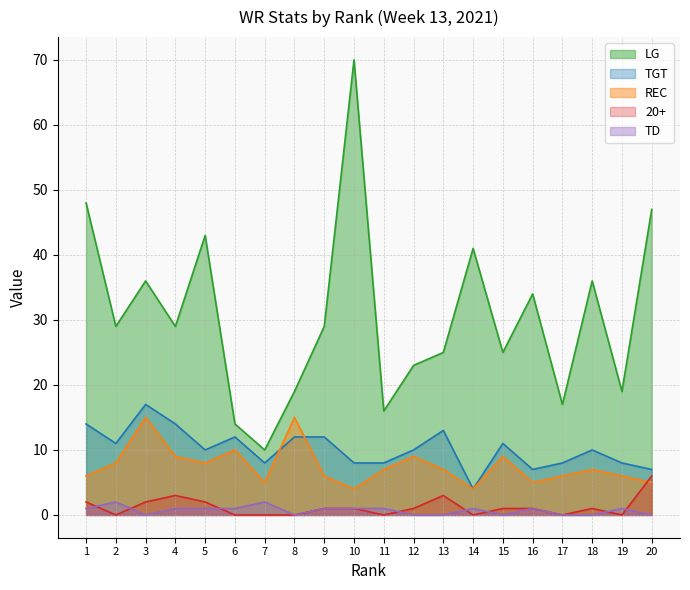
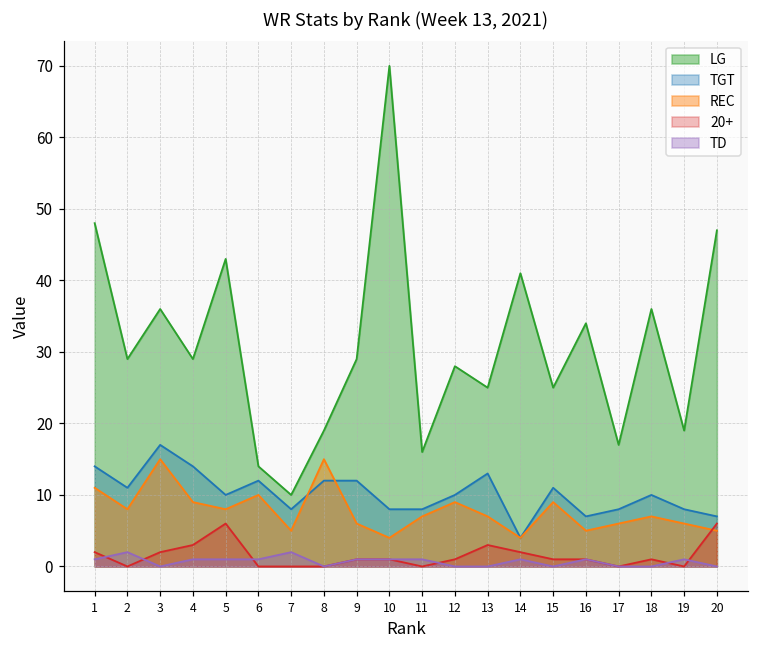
  {
    "LG": {
      "1": 48,
      "2": 29,
      "3": 36,
      "4": 29,
      "5": 43,
      "6": 14,
      "7": 10,
      "8": 19,
      "9": 29,
      "10": 70,
      "11": 16,
-     "12": 23,
+     "12": 28,
      "13": 25,
      "14": 41,
      "15": 25,
      "16": 34,
      "17": 17,
      "18": 36,
      "19": 19,
      "20": 47
    },
    "REC": {
-     "1": 6,
+     "1": 11,
      "2": 8,
      "3": 15,
      "4": 9,
      "5": 8,
      "6": 10,
      "7": 5,
      "8": 15,
      "9": 6,
      "10": 4,
      "11": 7,
      "12": 9,
      "13": 7,
      "15": 9,
      "16": 5,
      "17": 6,
      "18": 7,
      "19": 6,
      "20": 5
    },
    "20+": {
      "1": 2,
      "2": 0,
      "3": 2,
      "4": 3,
-     "5": 2,
+     "5": 6,
      "6": 0,
      "7": 0,
      "11": 0,
      "12": 1,
      "13": 3,
-     "14": 0,
+     "14": 2,
      "15": 1,
      "18": 1,
      "19": 0,
      "20": 6
    }
  }
